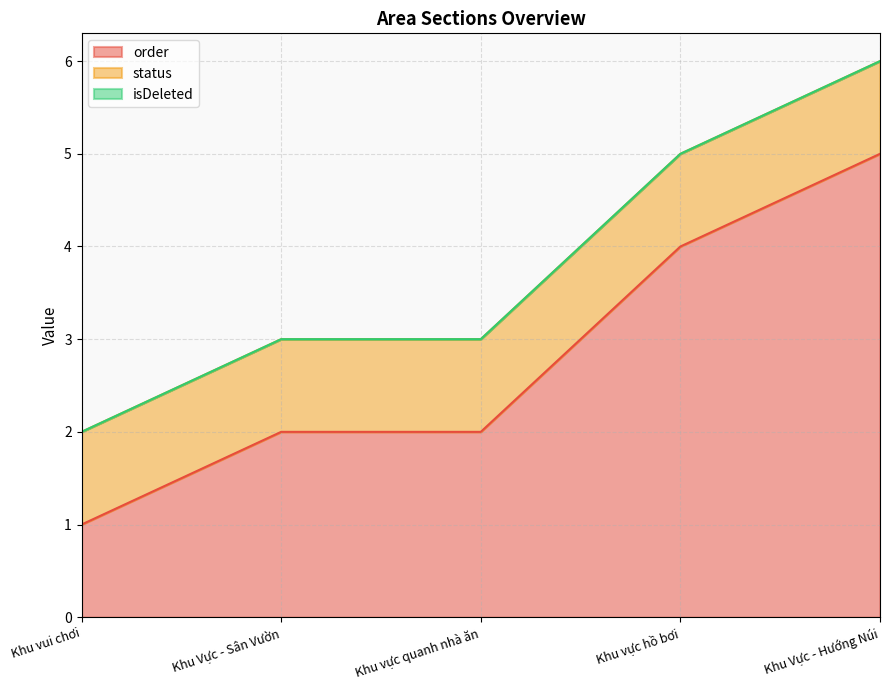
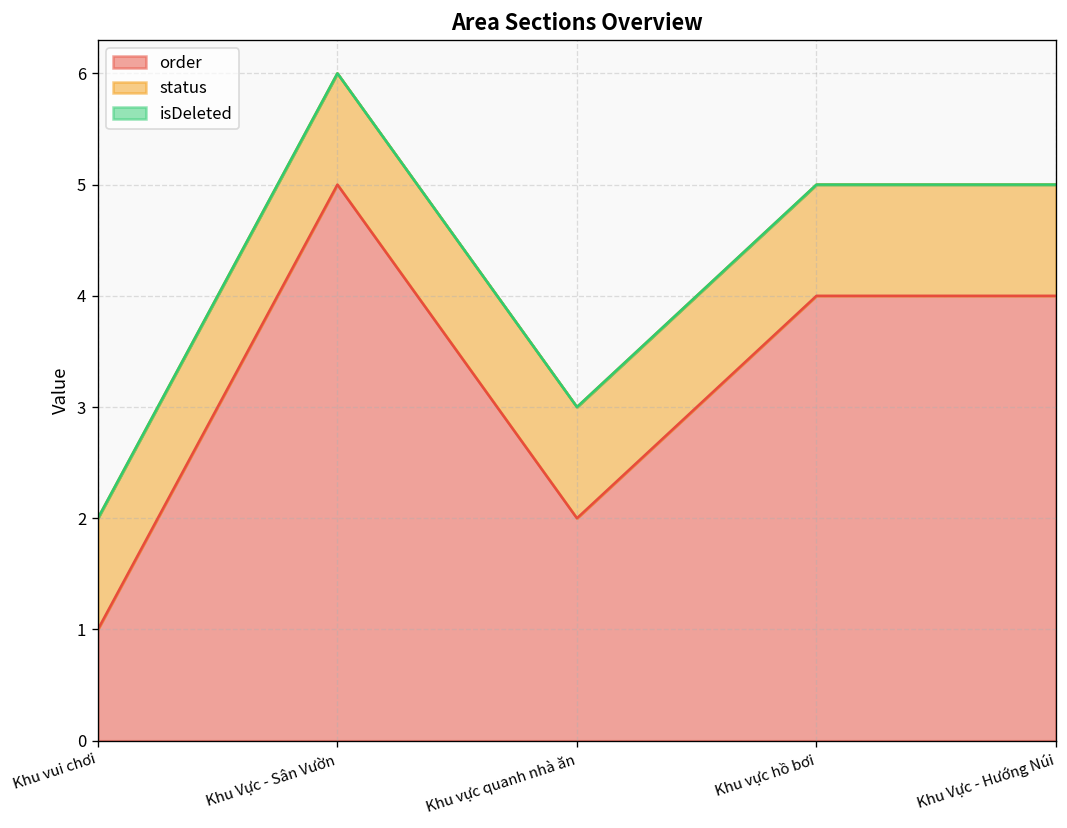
  {
    "order": {
      "Khu vui chơi": 1,
-     "Khu Vực - Sân Vườn": 2,
+     "Khu Vực - Sân Vườn": 5,
      "Khu vực quanh nhà ăn": 2,
      "Khu vực hồ bơi": 4,
-     "Khu Vực - Hướng Núi": 5
+     "Khu Vực - Hướng Núi": 4
    }
  }
